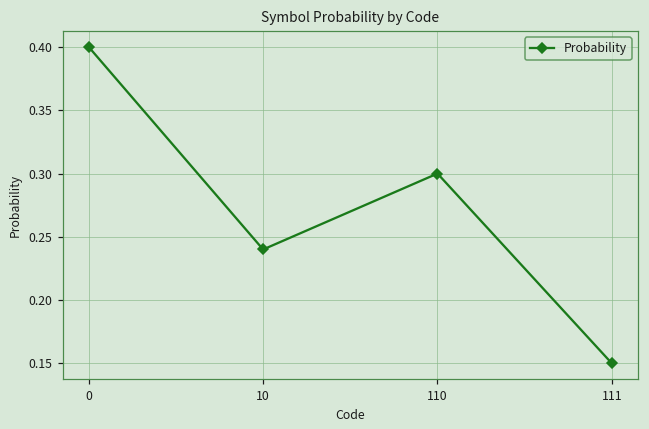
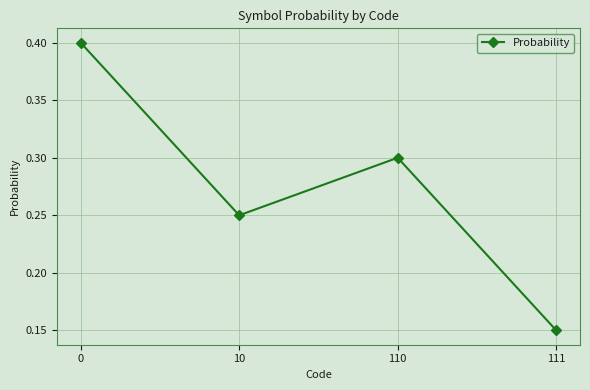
  {
    "0": 0.40,
-   "10": 0.24,
+   "10": 0.25,
    "110": 0.30,
    "111": 0.15
  }
